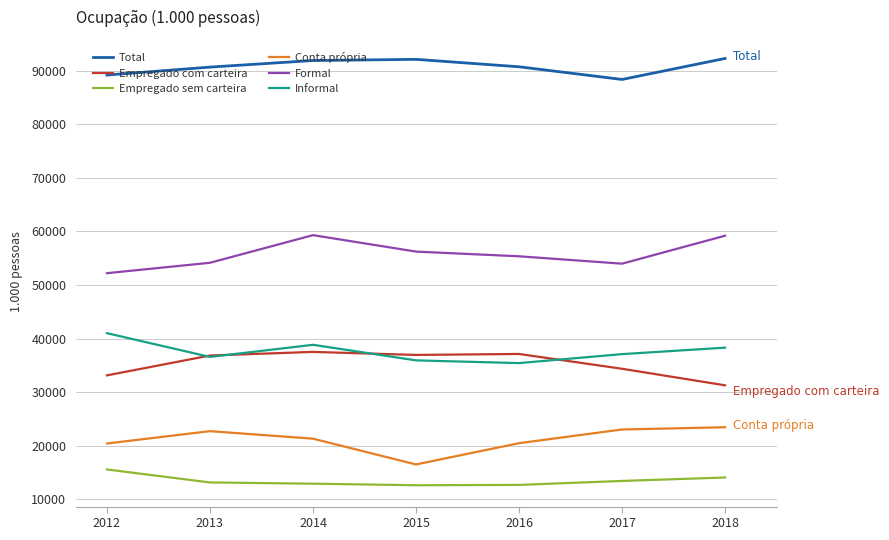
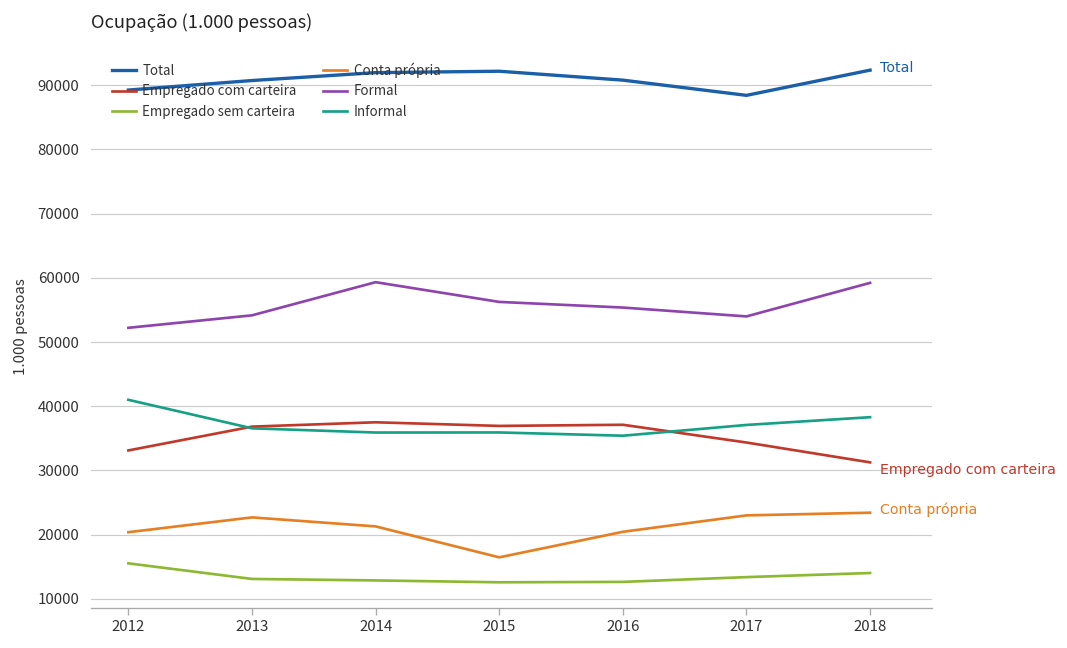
  {
    "Total": {
      "2012": 89000,
      "2013": 91000,
      "2014": 92000,
      "2015": 92000,
      "2016": 91000,
      "2017": 88000,
      "2018": 92000
    },
    "Empregado com carteira": {
      "2012": 33000,
      "2014": 38000,
      "2015": 37000,
      "2016": 37000,
      "2017": 34000,
      "2018": 31000
    },
    "Empregado sem carteira": {
      "2012": 16000,
      "2013": 13000,
      "2014": 13000,
      "2015": 13000,
      "2016": 13000,
      "2017": 13000,
      "2018": 14000
    },
    "Conta própria": {
      "2012": 20000,
      "2013": 23000,
      "2014": 21000,
      "2015": 16000,
      "2016": 20000,
      "2017": 23000,
      "2018": 23000
    },
    "Formal": {
      "2012": 52000,
      "2013": 54000,
      "2014": 59000,
      "2015": 56000,
      "2016": 55000,
      "2017": 54000,
      "2018": 59000
    },
    "Informal": {
      "2012": 41000,
-     "2014": 39000,
+     "2014": 36000,
      "2015": 36000,
      "2016": 35000,
      "2017": 37000,
      "2018": 38000
    }
  }
